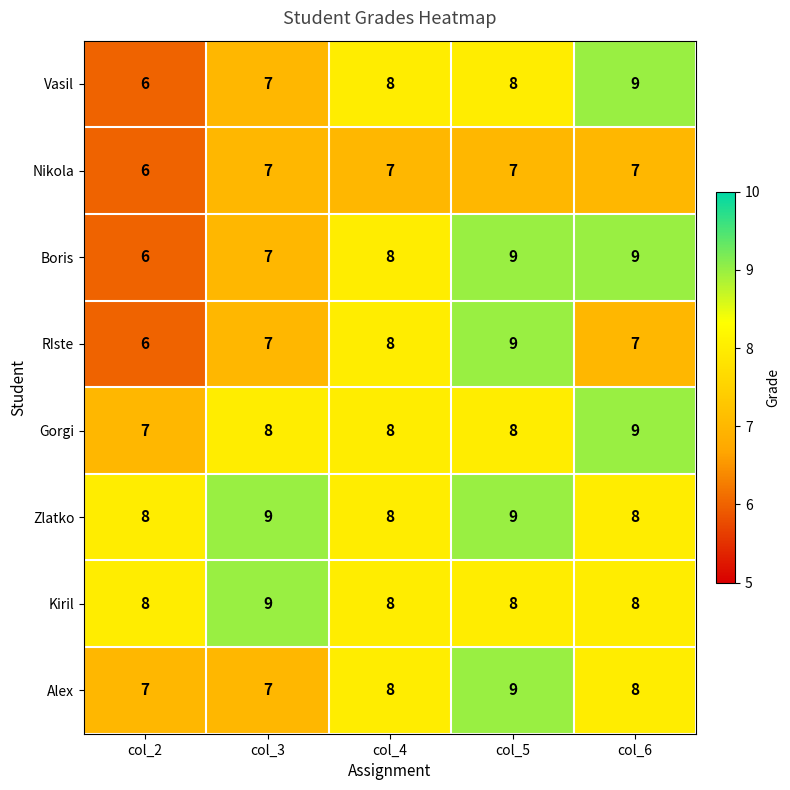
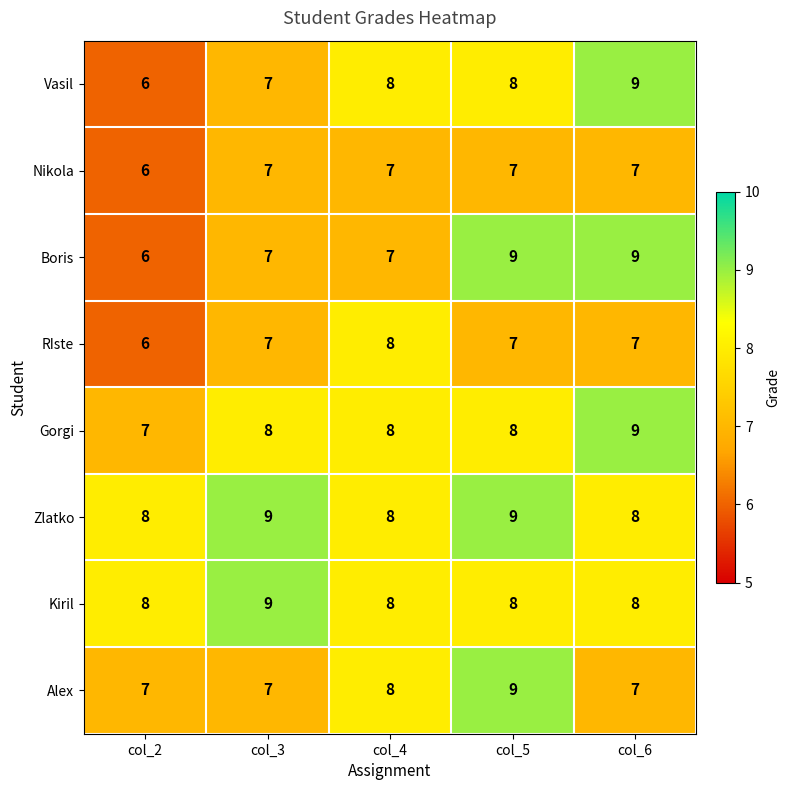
  {
    "Vasil": {
      "col_2": 6,
      "col_3": 7,
      "col_4": 8,
      "col_5": 8,
      "col_6": 9
    },
    "Nikola": {
      "col_2": 6,
      "col_3": 7,
      "col_4": 7,
      "col_5": 7,
      "col_6": 7
    },
    "Boris": {
      "col_2": 6,
      "col_3": 7,
-     "col_4": 8,
+     "col_4": 7,
      "col_5": 9,
      "col_6": 9
    },
    "RIste": {
      "col_2": 6,
      "col_3": 7,
      "col_4": 8,
-     "col_5": 9,
+     "col_5": 7,
      "col_6": 7
    },
    "Gorgi": {
      "col_2": 7,
      "col_3": 8,
      "col_4": 8,
      "col_5": 8,
      "col_6": 9
    },
    "Zlatko": {
      "col_2": 8,
      "col_3": 9,
      "col_4": 8,
      "col_5": 9,
      "col_6": 8
    },
    "Kiril": {
      "col_2": 8,
      "col_3": 9,
      "col_4": 8,
      "col_5": 8,
      "col_6": 8
    },
    "Alex": {
      "col_2": 7,
      "col_3": 7,
      "col_4": 8,
      "col_5": 9,
-     "col_6": 8
+     "col_6": 7
    }
  }
